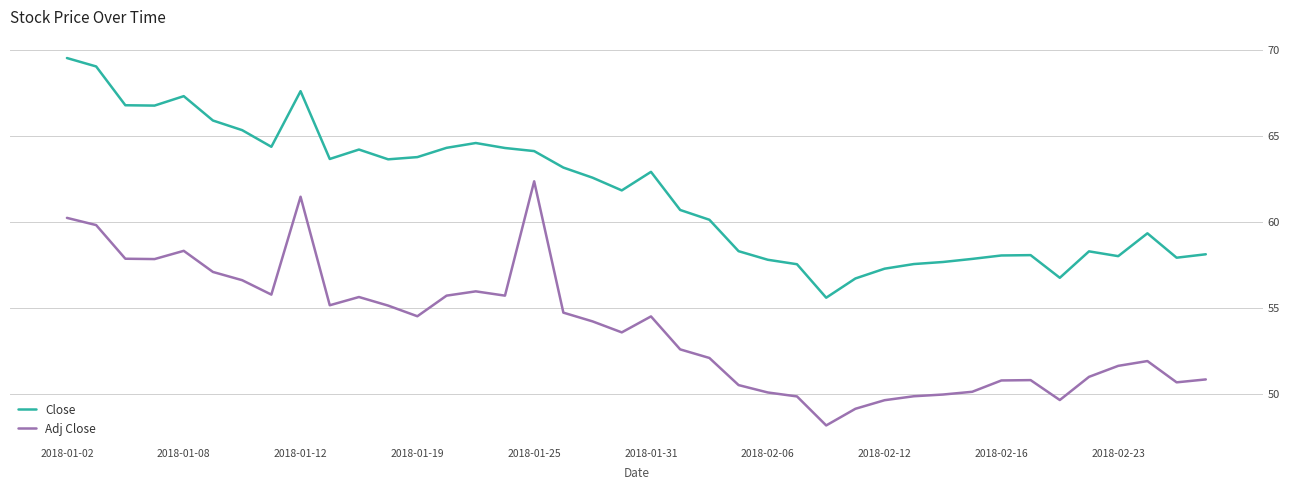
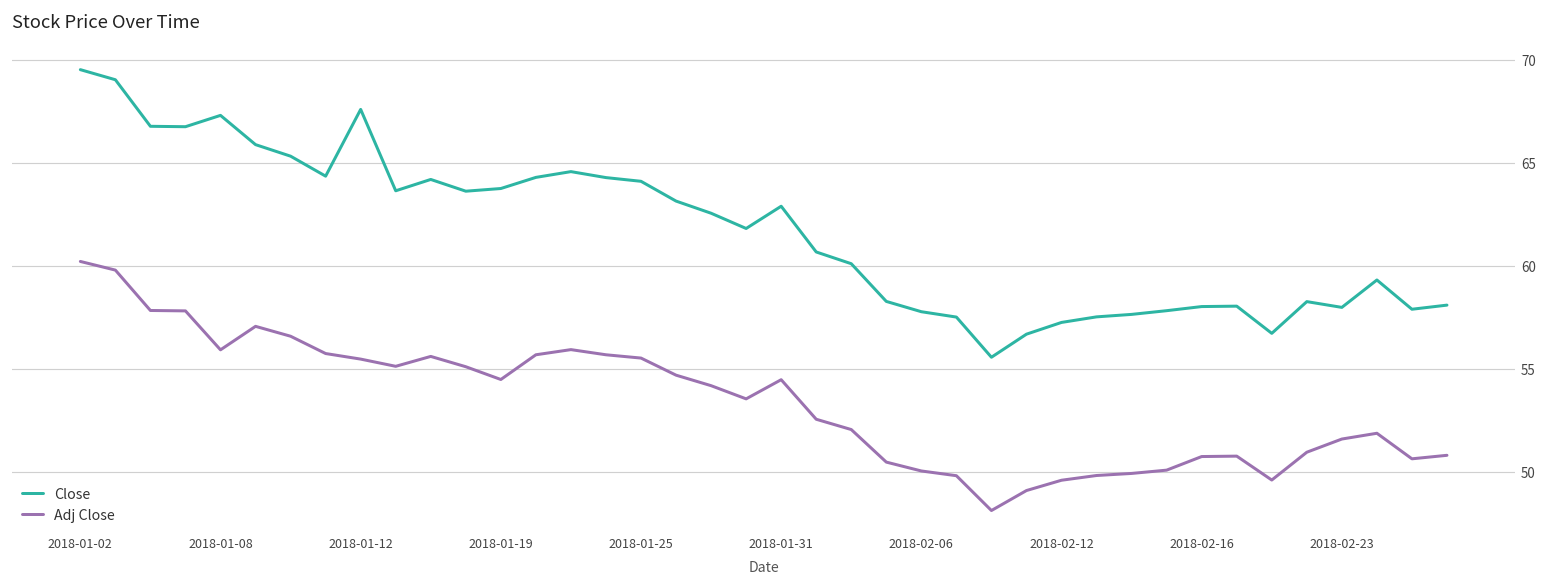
  {
    "Close": {
      "2018-01-02": 69.5,
      "2018-01-08": 67.3,
      "2018-01-12": 67.6,
      "2018-01-19": 63.8,
      "2018-01-25": 64.1,
      "2018-01-31": 62.9,
      "2018-02-06": 57.8,
      "2018-02-12": 57.3,
      "2018-02-16": 58.0,
      "2018-02-23": 58.0
    },
    "Adj Close": {
      "2018-01-02": 60.2,
-     "2018-01-08": 58.3,
-     "2018-01-12": 61.5,
+     "2018-01-08": 55.9,
+     "2018-01-12": 55.5,
      "2018-01-19": 54.5,
-     "2018-01-25": 62.4,
+     "2018-01-25": 55.5,
      "2018-01-31": 54.5,
      "2018-02-06": 50.1,
      "2018-02-12": 49.6,
      "2018-02-16": 50.8,
      "2018-02-23": 51.6
    }
  }
